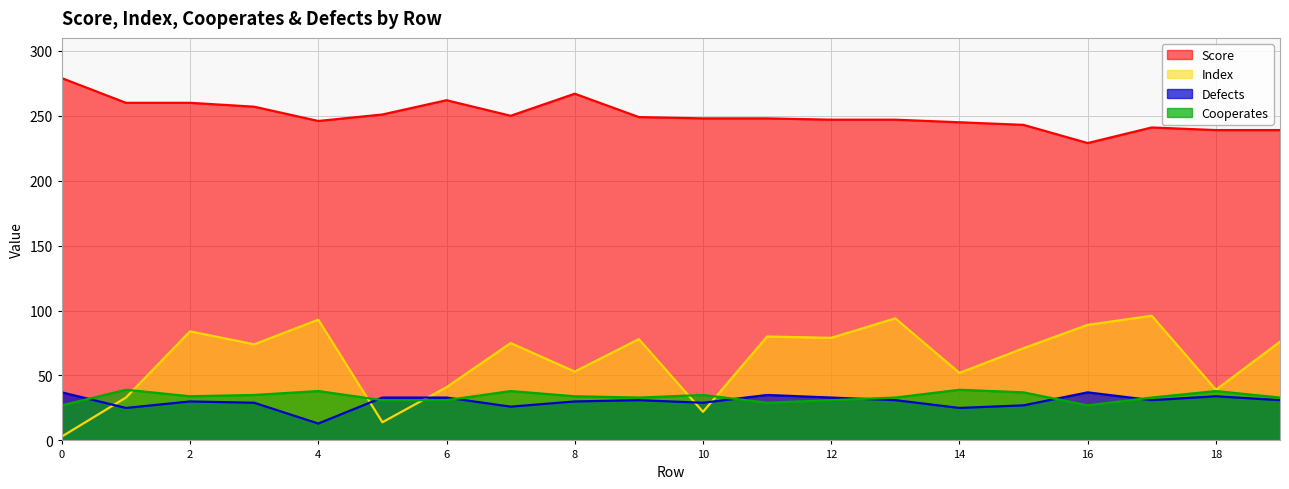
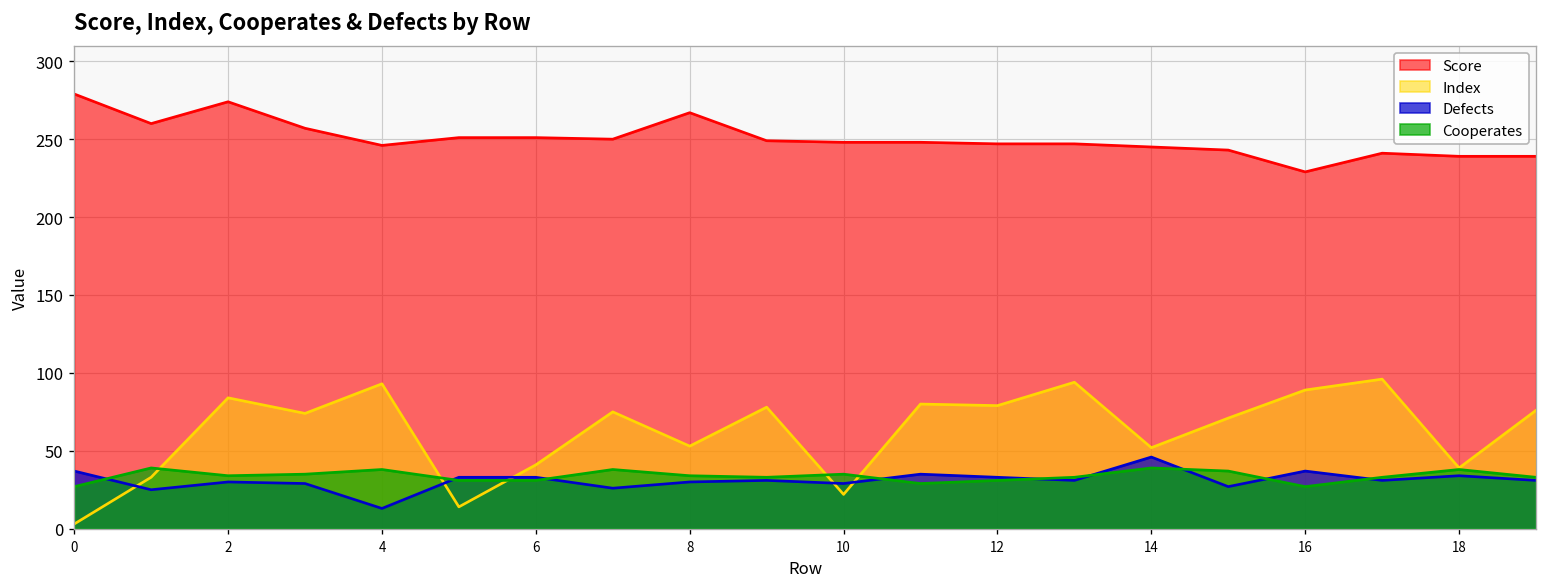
  {
    "Score": {
      "0": 279,
-     "2": 260,
+     "2": 274,
      "4": 246,
-     "6": 262,
+     "6": 251,
      "8": 267,
      "10": 248,
      "12": 247,
      "14": 245,
      "16": 229,
      "18": 239
    },
    "Index": {
      "0": 3,
      "2": 84,
      "4": 93,
      "6": 41,
      "8": 53,
      "10": 22,
      "12": 79,
      "14": 52,
      "16": 89
    },
    "Defects": {
      "0": 37,
      "2": 30,
      "4": 13,
      "6": 33,
      "8": 30,
      "10": 29,
      "12": 33,
-     "14": 25,
+     "14": 46,
      "16": 37,
      "18": 34
    },
    "Cooperates": {
      "0": 27,
      "2": 34,
      "4": 38,
      "6": 31,
      "8": 34,
      "10": 35,
      "12": 31,
      "14": 39,
      "16": 27
    }
  }
